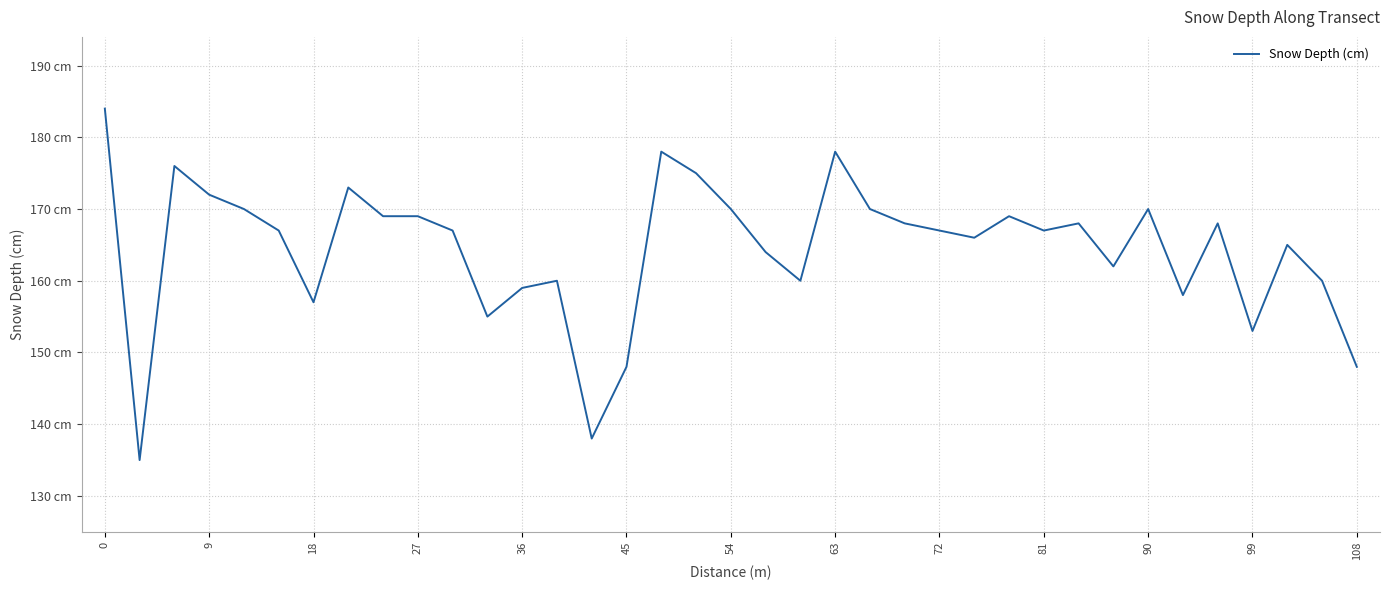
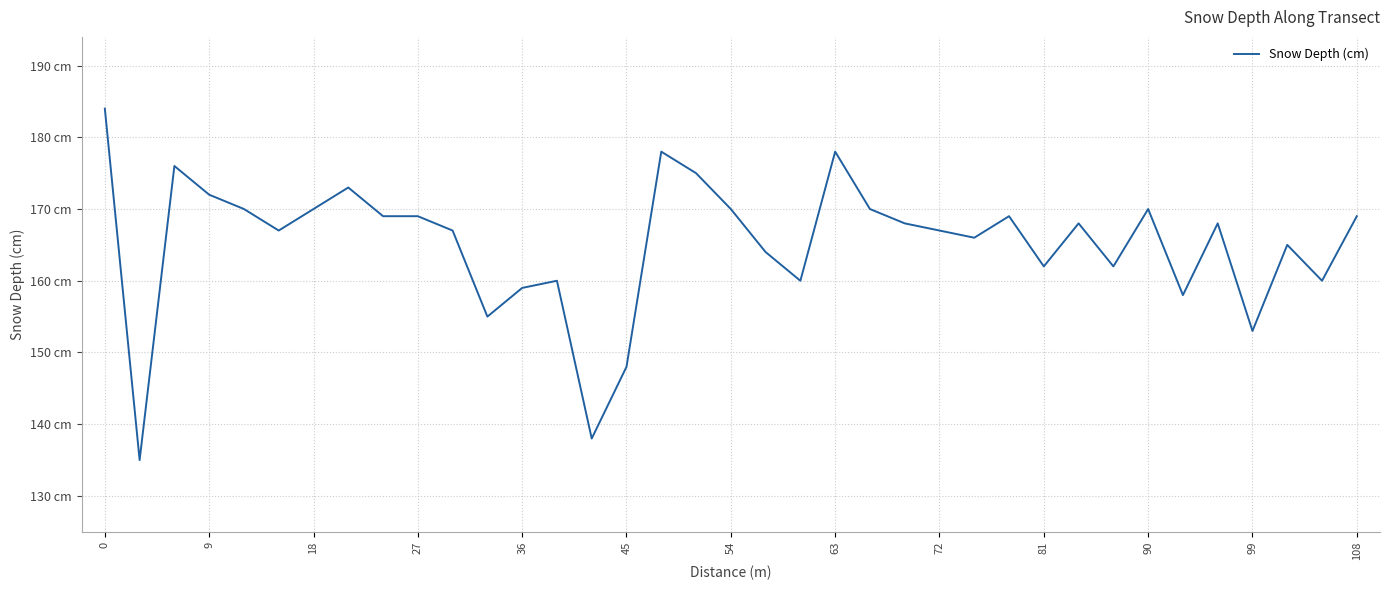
  {
    "0": "184 cm",
    "9": "172 cm",
-   "18": "157 cm",
+   "18": "170 cm",
    "27": "169 cm",
    "36": "159 cm",
    "45": "148 cm",
    "54": "170 cm",
    "63": "178 cm",
    "72": "167 cm",
-   "81": "167 cm",
+   "81": "162 cm",
    "90": "170 cm",
    "99": "153 cm",
-   "108": "148 cm"
+   "108": "169 cm"
  }
